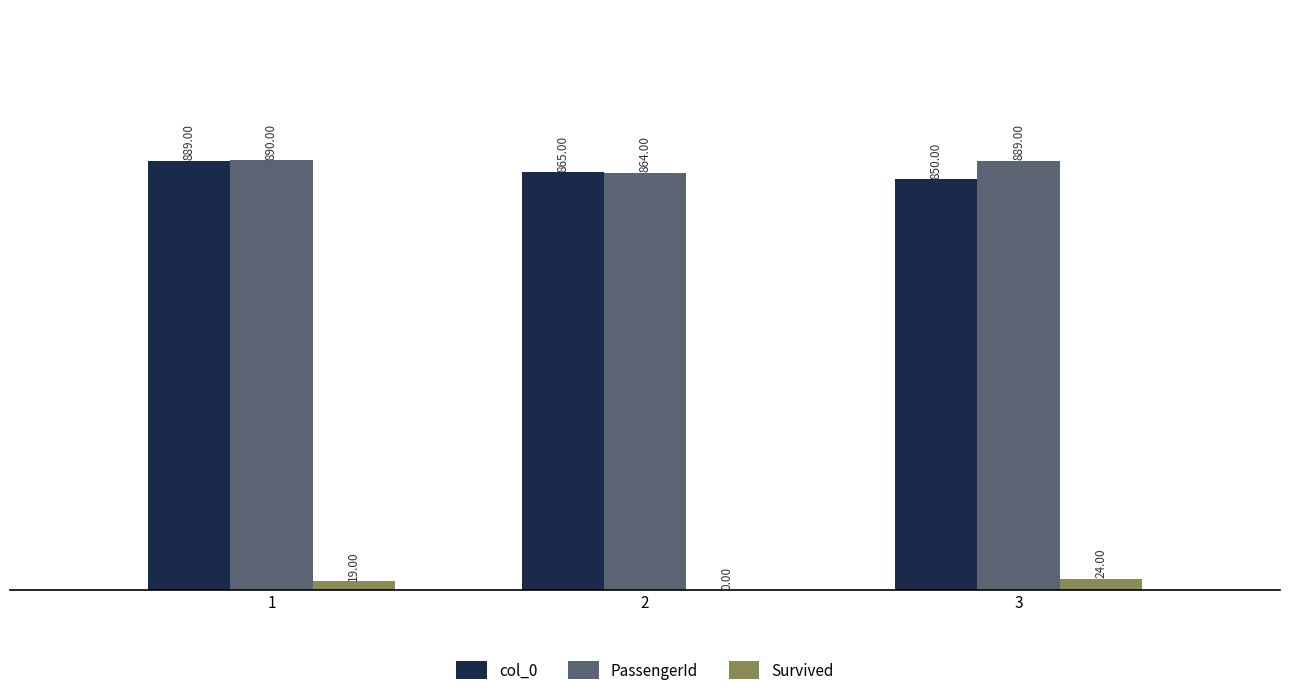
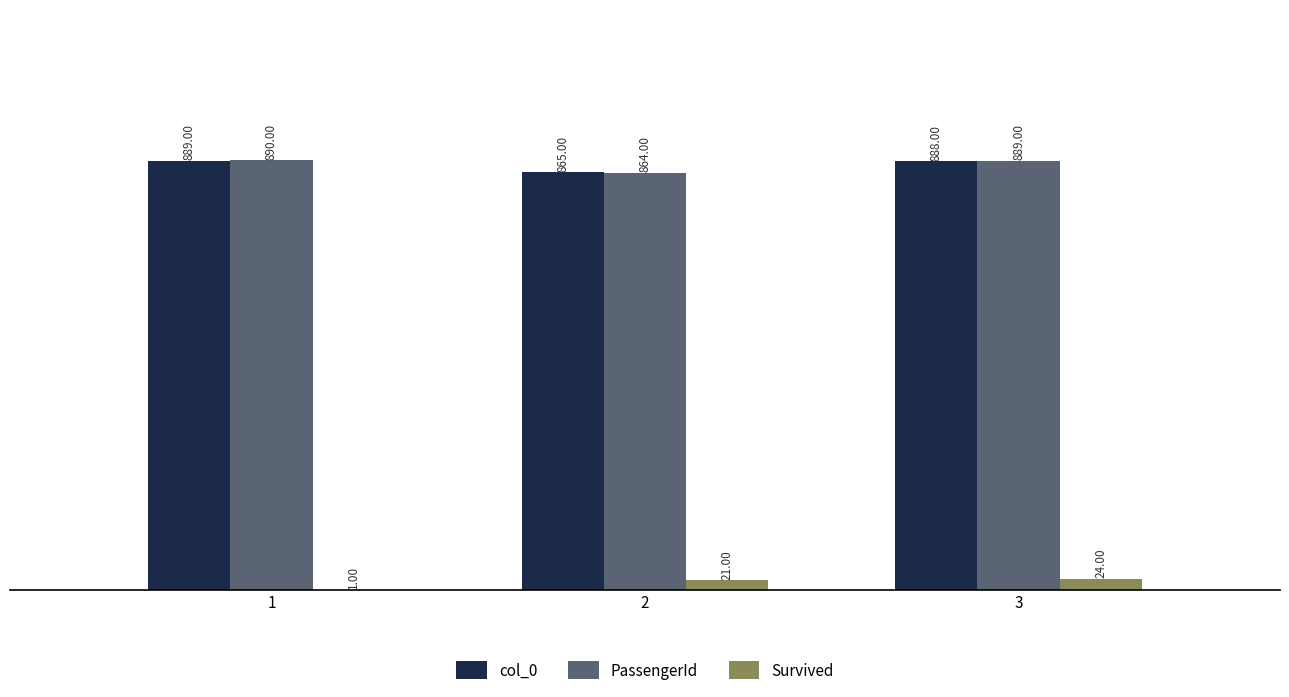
  {
    "col_0": {
      "1": 889.00,
      "2": 865.00,
-     "3": 850.00
+     "3": 888.00
    },
    "PassengerId": {
      "1": 890.00,
      "2": 864.00,
      "3": 889.00
    },
    "Survived": {
-     "1": 19.00,
-     "2": 0.00,
+     "1": 1.00,
+     "2": 21.00,
      "3": 24.00
    }
  }
